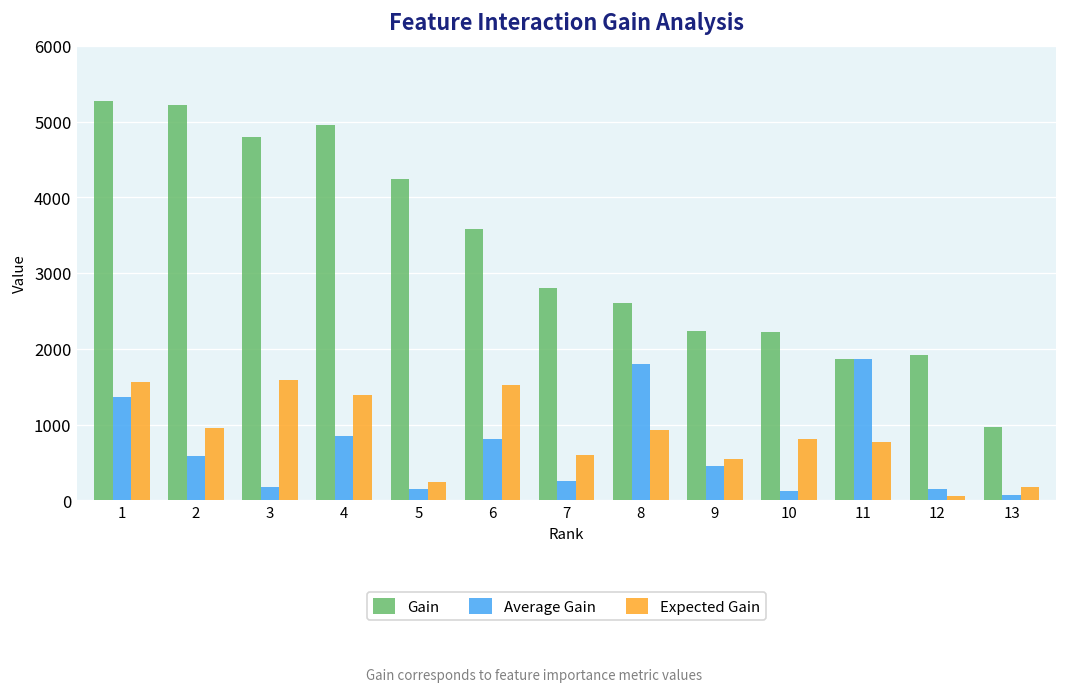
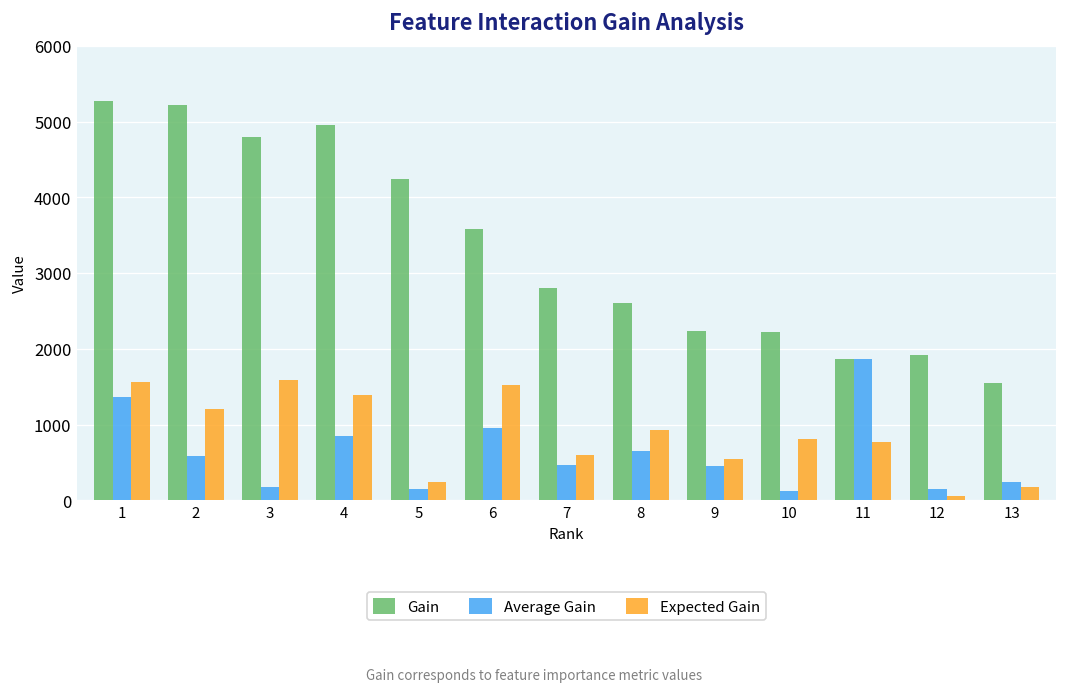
  {
    "Gain": {
      "1": 5300,
      "2": 5200,
      "3": 4800,
      "4": 5000,
      "5": 4200,
      "6": 3600,
      "7": 2800,
      "8": 2600,
      "9": 2200,
      "10": 2200,
      "11": 1900,
      "12": 1900,
-     "13": 1000
+     "13": 1600
    },
    "Average Gain": {
      "1": 1400,
      "2": 600,
      "3": 200,
      "4": 900,
      "5": 100,
-     "6": 800,
-     "7": 300,
-     "8": 1800,
+     "6": 1000,
+     "7": 500,
+     "8": 700,
      "9": 400,
      "10": 100,
      "11": 1900,
      "12": 100,
-     "13": 100
+     "13": 200
    },
    "Expected Gain": {
      "1": 1600,
-     "2": 1000,
+     "2": 1200,
      "3": 1600,
      "4": 1400,
      "5": 200,
      "6": 1500,
      "7": 600,
      "8": 900,
      "9": 500,
      "10": 800,
      "11": 800,
      "12": 100,
      "13": 200
    }
  }
